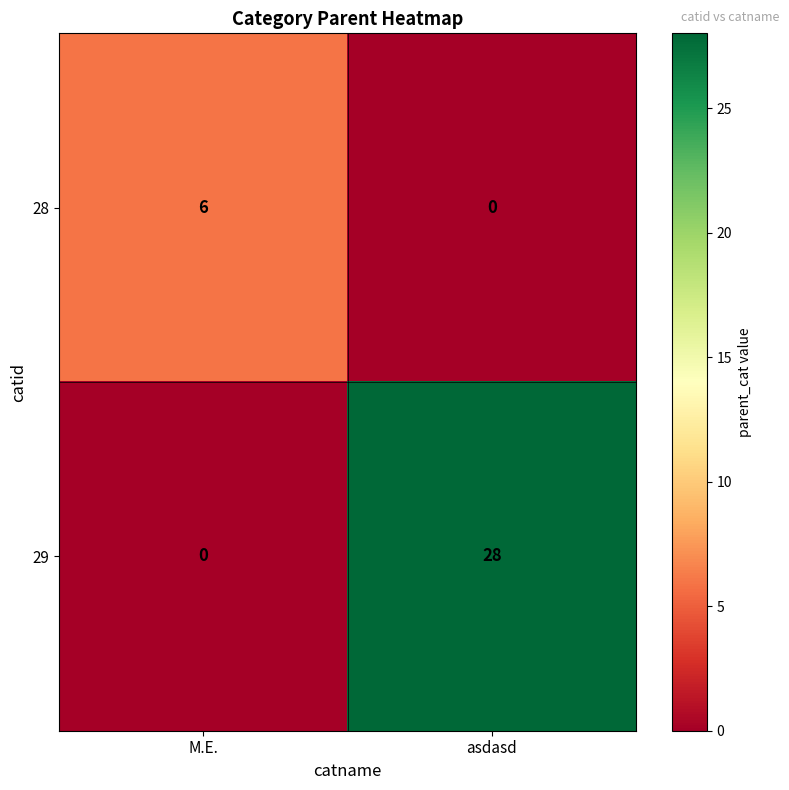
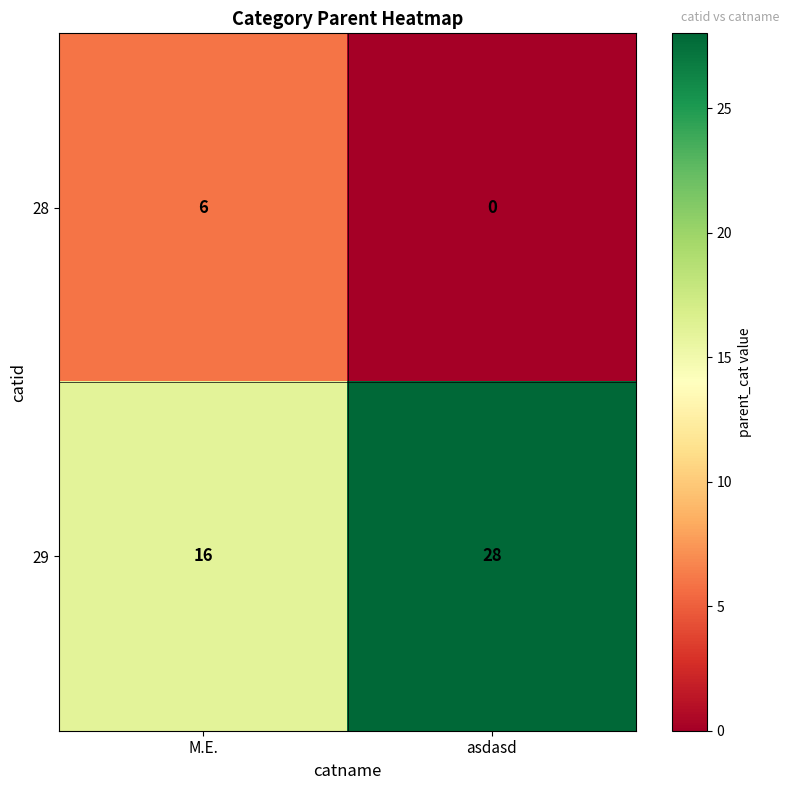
  {
    "28": {
      "M.E.": 6,
      "asdasd": 0
    },
    "29": {
-     "M.E.": 0,
+     "M.E.": 16,
      "asdasd": 28
    }
  }
